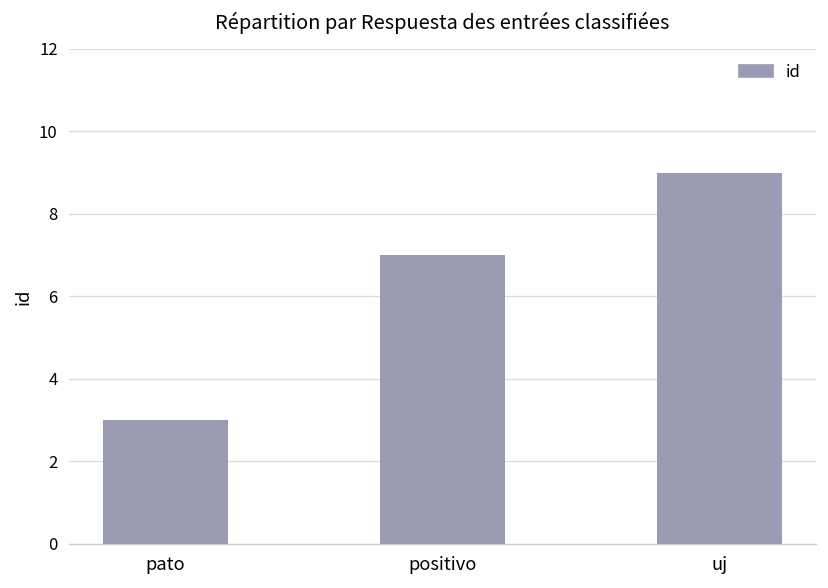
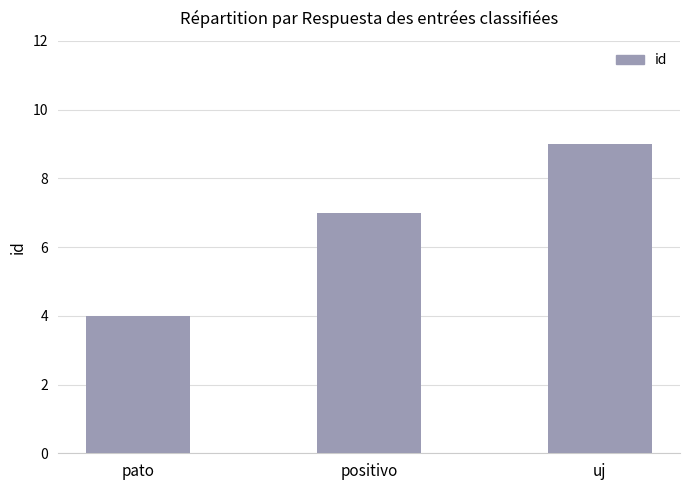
  {
-   "pato": 3,
+   "pato": 4,
    "positivo": 7,
    "uj": 9
  }
